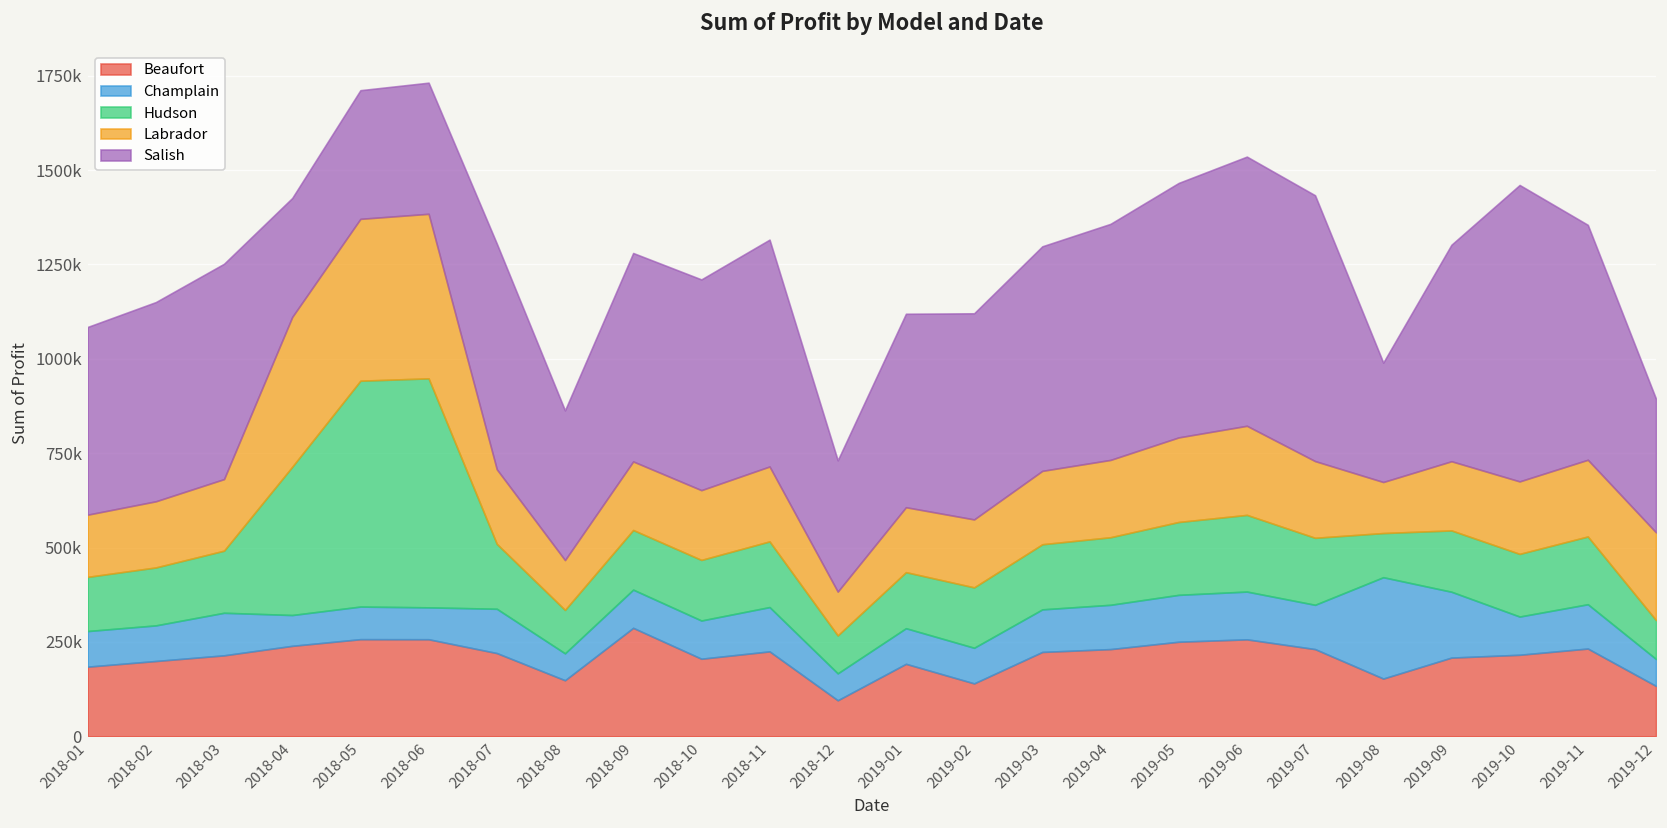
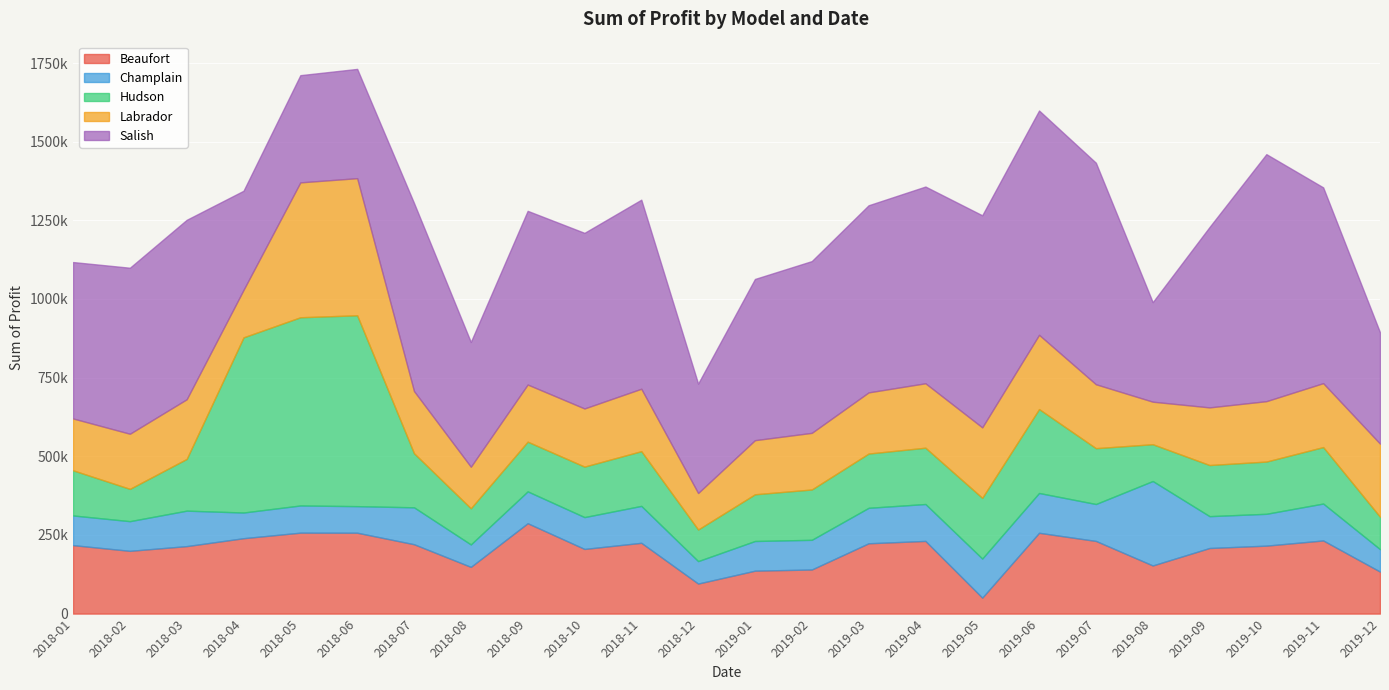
  {
    "Beaufort": {
-     "2018-01": 180000,
+     "2018-01": 220000,
      "2018-02": 200000,
      "2018-03": 210000,
      "2018-04": 240000,
      "2018-05": 260000,
      "2018-06": 260000,
      "2018-07": 220000,
      "2018-08": 150000,
      "2018-09": 290000,
      "2018-10": 210000,
      "2018-11": 230000,
      "2018-12": 100000,
-     "2019-01": 190000,
+     "2019-01": 140000,
      "2019-02": 140000,
      "2019-03": 220000,
      "2019-04": 230000,
-     "2019-05": 250000,
+     "2019-05": 50000,
      "2019-06": 260000,
      "2019-07": 230000,
      "2019-08": 150000,
      "2019-09": 210000,
      "2019-10": 220000,
      "2019-11": 230000,
      "2019-12": 130000
    },
    "Champlain": {
      "2018-01": 90000,
      "2018-02": 90000,
      "2018-03": 110000,
      "2018-04": 80000,
      "2018-05": 90000,
      "2018-06": 80000,
      "2018-07": 120000,
      "2018-08": 70000,
      "2018-09": 100000,
      "2018-10": 100000,
      "2018-11": 120000,
      "2018-12": 70000,
      "2019-01": 90000,
      "2019-02": 90000,
      "2019-03": 110000,
      "2019-04": 120000,
      "2019-05": 120000,
      "2019-06": 130000,
      "2019-07": 120000,
      "2019-08": 270000,
-     "2019-09": 170000,
+     "2019-09": 100000,
      "2019-10": 100000,
      "2019-11": 120000,
      "2019-12": 70000
    },
    "Hudson": {
      "2018-01": 140000,
-     "2018-02": 150000,
+     "2018-02": 100000,
      "2018-03": 160000,
-     "2018-04": 390000,
+     "2018-04": 560000,
      "2018-05": 600000,
      "2018-06": 610000,
      "2018-07": 170000,
      "2018-08": 120000,
      "2018-09": 160000,
      "2018-10": 160000,
      "2018-11": 170000,
      "2018-12": 100000,
      "2019-01": 150000,
      "2019-02": 160000,
      "2019-03": 170000,
      "2019-04": 180000,
      "2019-05": 190000,
-     "2019-06": 200000,
+     "2019-06": 270000,
      "2019-07": 180000,
      "2019-08": 120000,
      "2019-09": 160000,
      "2019-10": 170000,
      "2019-11": 180000,
      "2019-12": 100000
    },
    "Labrador": {
      "2018-01": 160000,
      "2018-02": 180000,
      "2018-03": 190000,
-     "2018-04": 400000,
+     "2018-04": 150000,
      "2018-05": 430000,
      "2018-06": 440000,
      "2018-07": 200000,
      "2018-08": 130000,
      "2018-09": 180000,
      "2018-10": 180000,
      "2018-11": 200000,
      "2018-12": 120000,
      "2019-01": 170000,
      "2019-02": 180000,
      "2019-03": 190000,
      "2019-04": 200000,
      "2019-05": 220000,
      "2019-06": 240000,
      "2019-07": 200000,
      "2019-08": 140000,
      "2019-09": 180000,
      "2019-10": 190000,
      "2019-11": 200000,
      "2019-12": 230000
    },
    "Salish": {
      "2018-01": 500000,
      "2018-02": 530000,
      "2018-03": 570000,
      "2018-04": 320000,
      "2018-05": 340000,
      "2018-06": 350000,
      "2018-07": 600000,
      "2018-08": 400000,
      "2018-09": 550000,
      "2018-10": 560000,
      "2018-11": 600000,
      "2018-12": 350000,
      "2019-01": 510000,
      "2019-02": 550000,
      "2019-03": 590000,
      "2019-04": 630000,
      "2019-05": 670000,
      "2019-06": 710000,
      "2019-07": 700000,
      "2019-08": 320000,
      "2019-09": 570000,
      "2019-10": 790000,
      "2019-11": 620000,
      "2019-12": 350000
    }
  }
